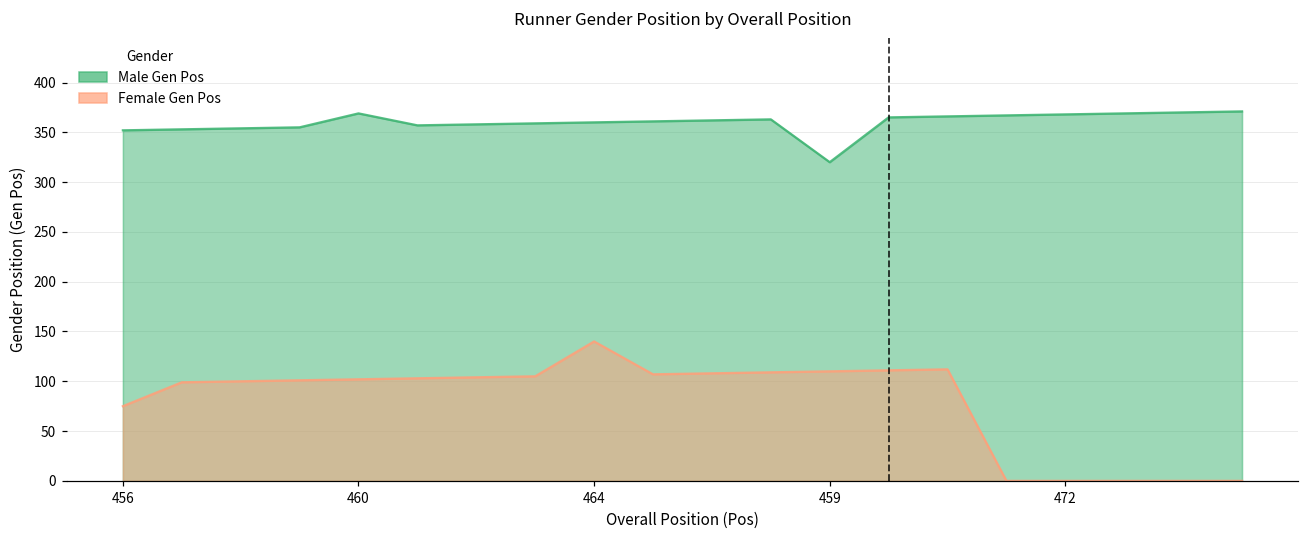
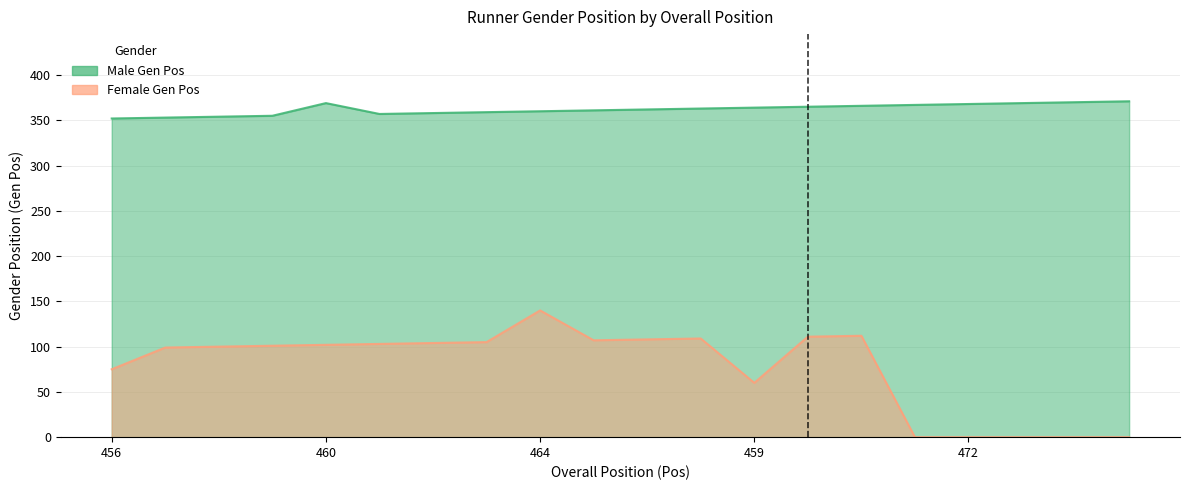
  {
    "Male Gen Pos": {
      "456": 350,
      "460": 370,
      "464": 360,
-     "459": 320,
+     "459": 360,
      "472": 370
    },
    "Female Gen Pos": {
      "456": 80,
      "460": 100,
      "464": 140,
-     "459": 110,
+     "459": 60,
      "472": 0
    }
  }
